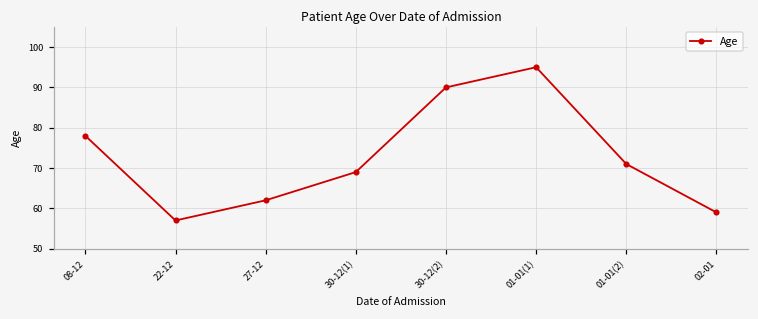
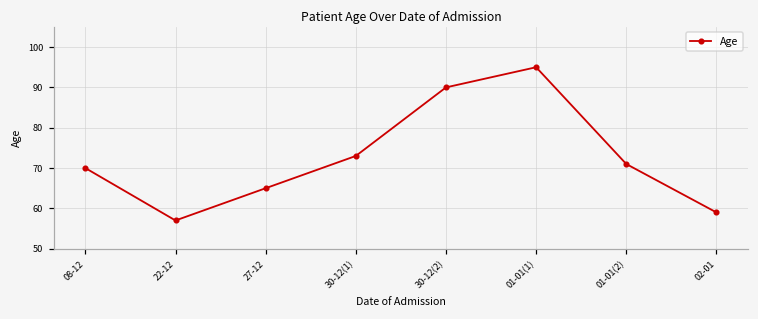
  {
-   "08-12": 78,
+   "08-12": 70,
    "22-12": 57,
-   "27-12": 62,
-   "30-12(1)": 69,
+   "27-12": 65,
+   "30-12(1)": 73,
    "30-12(2)": 90,
    "01-01(1)": 95,
    "01-01(2)": 71,
    "02-01": 59
  }
